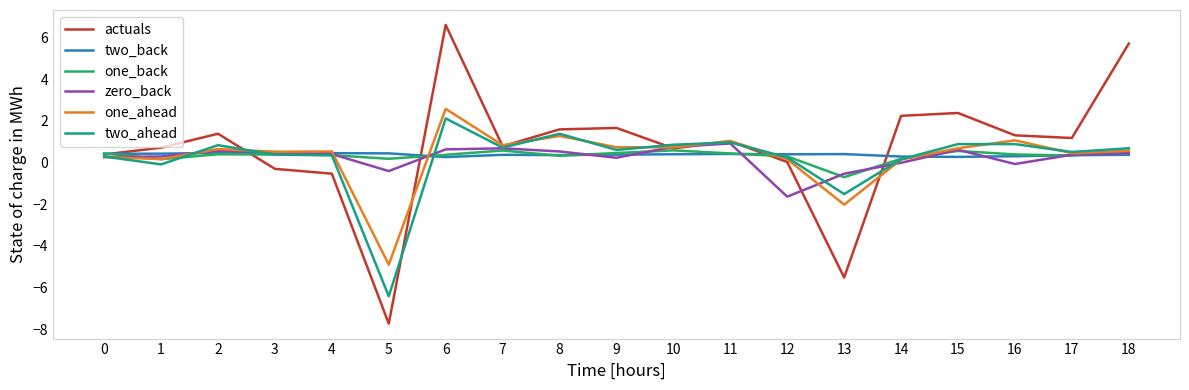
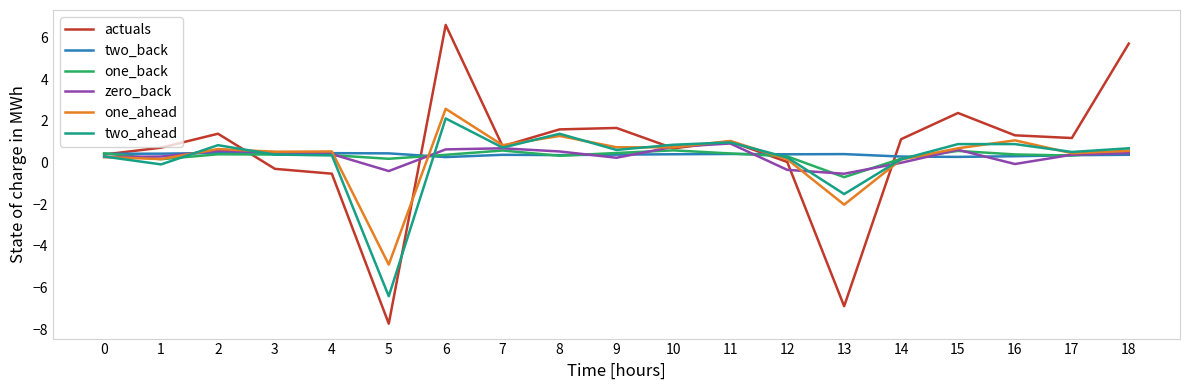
  {
    "actuals": {
      "1": 0.7,
      "2": 1.4,
      "3": -0.3,
      "4": -0.5,
      "5": -7.7,
      "6": 6.6,
      "8": 1.6,
      "9": 1.7,
      "12": 0.0,
-     "13": -5.5,
-     "14": 2.2,
+     "13": -6.9,
+     "14": 1.1,
      "15": 2.4,
      "16": 1.3,
      "17": 1.2,
      "18": 5.7
    },
    "two_back": {
      "1": 0.4,
      "5": 0.4,
      "7": 0.4,
      "10": 0.4,
      "13": 0.4,
      "15": 0.3
    },
    "zero_back": {
      "1": 0.3,
      "5": -0.4,
      "6": 0.6,
      "8": 0.5,
      "9": 0.2,
-     "12": -1.6,
+     "12": -0.4,
      "13": -0.5,
      "14": 0.0,
      "16": -0.1
    },
    "one_ahead": {
      "5": -4.9,
      "6": 2.6,
      "9": 0.7,
      "13": -2.0,
      "16": 1.1
    }
  }
